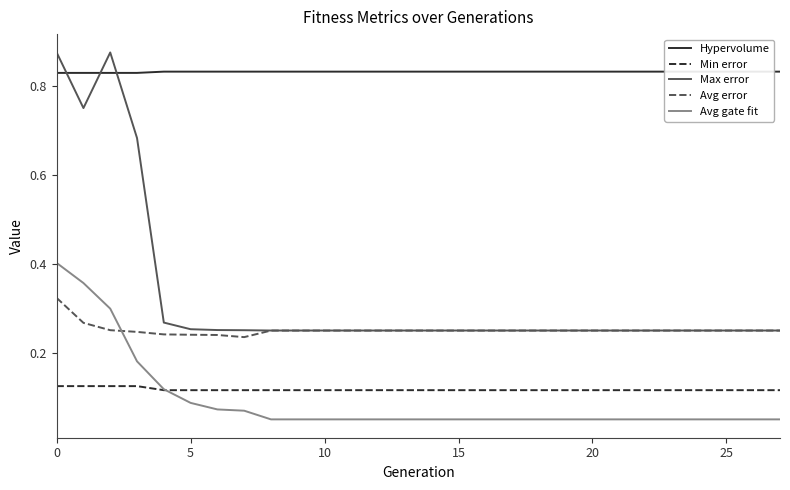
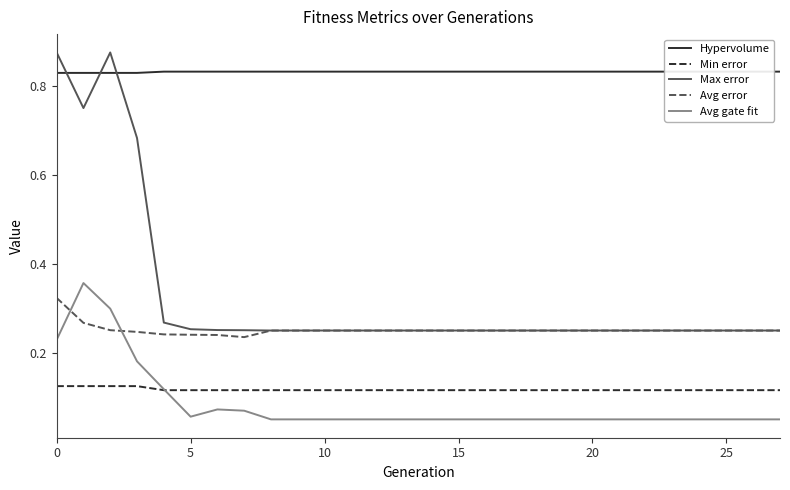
  {
    "Avg gate fit": {
-     "0": 0.40,
-     "5": 0.09,
+     "0": 0.23,
+     "5": 0.06,
      "10": 0.05,
      "15": 0.05,
      "20": 0.05,
      "25": 0.05
    }
  }
